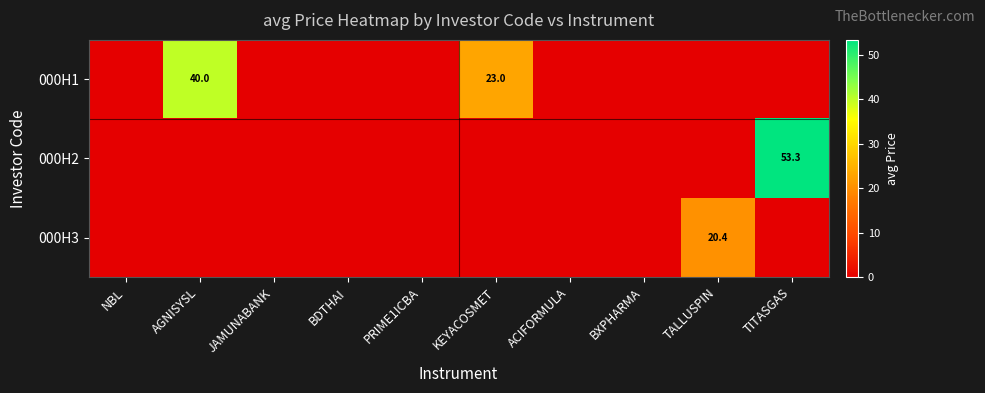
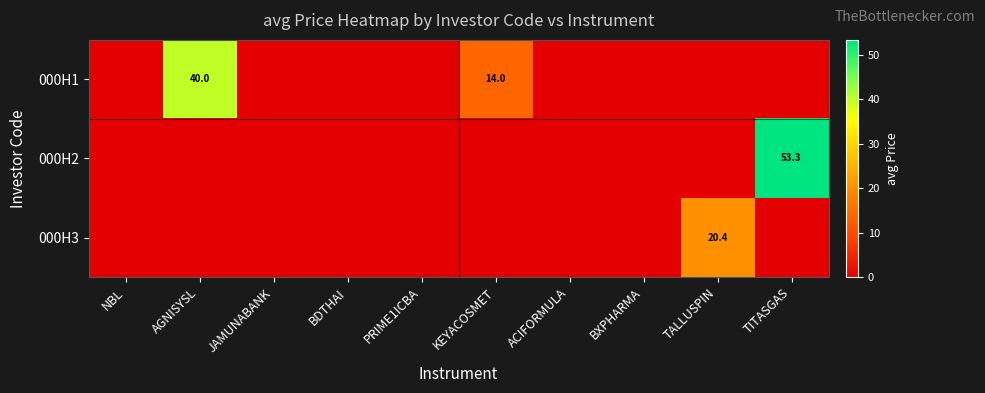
  {
    "000H1": {
      "AGNISYSL": 40.0,
-     "KEYACOSMET": 23.0
+     "KEYACOSMET": 14.0
    },
    "000H2": {
      "TITASGAS": 53.3
    },
    "000H3": {
      "TALLUSPIN": 20.4
    }
  }
